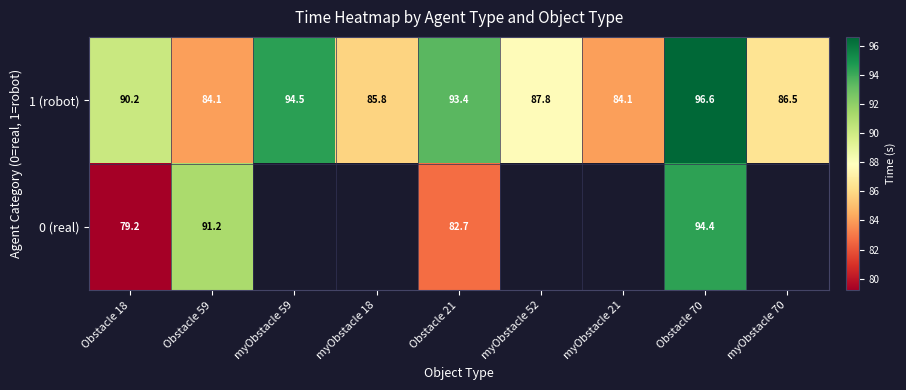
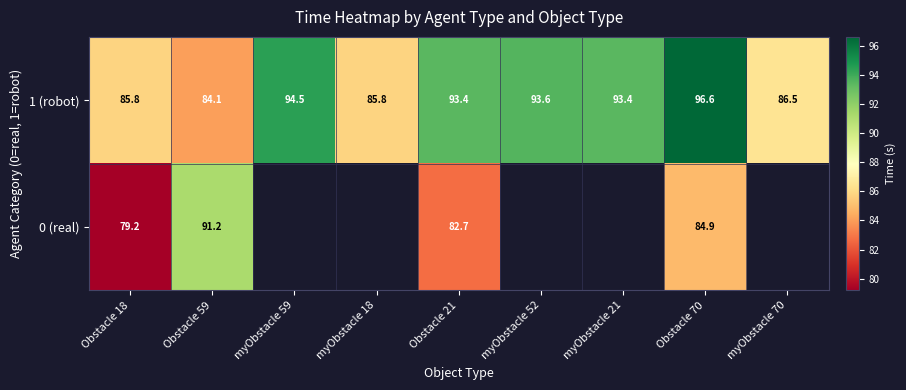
  {
    "1 (robot)": {
-     "Obstacle 18": 90.2,
+     "Obstacle 18": 85.8,
      "Obstacle 59": 84.1,
      "myObstacle 59": 94.5,
      "myObstacle 18": 85.8,
      "Obstacle 21": 93.4,
-     "myObstacle 52": 87.8,
-     "myObstacle 21": 84.1,
+     "myObstacle 52": 93.6,
+     "myObstacle 21": 93.4,
      "Obstacle 70": 96.6,
      "myObstacle 70": 86.5
    },
    "0 (real)": {
      "Obstacle 18": 79.2,
      "Obstacle 59": 91.2,
      "Obstacle 21": 82.7,
-     "Obstacle 70": 94.4
+     "Obstacle 70": 84.9
    }
  }
